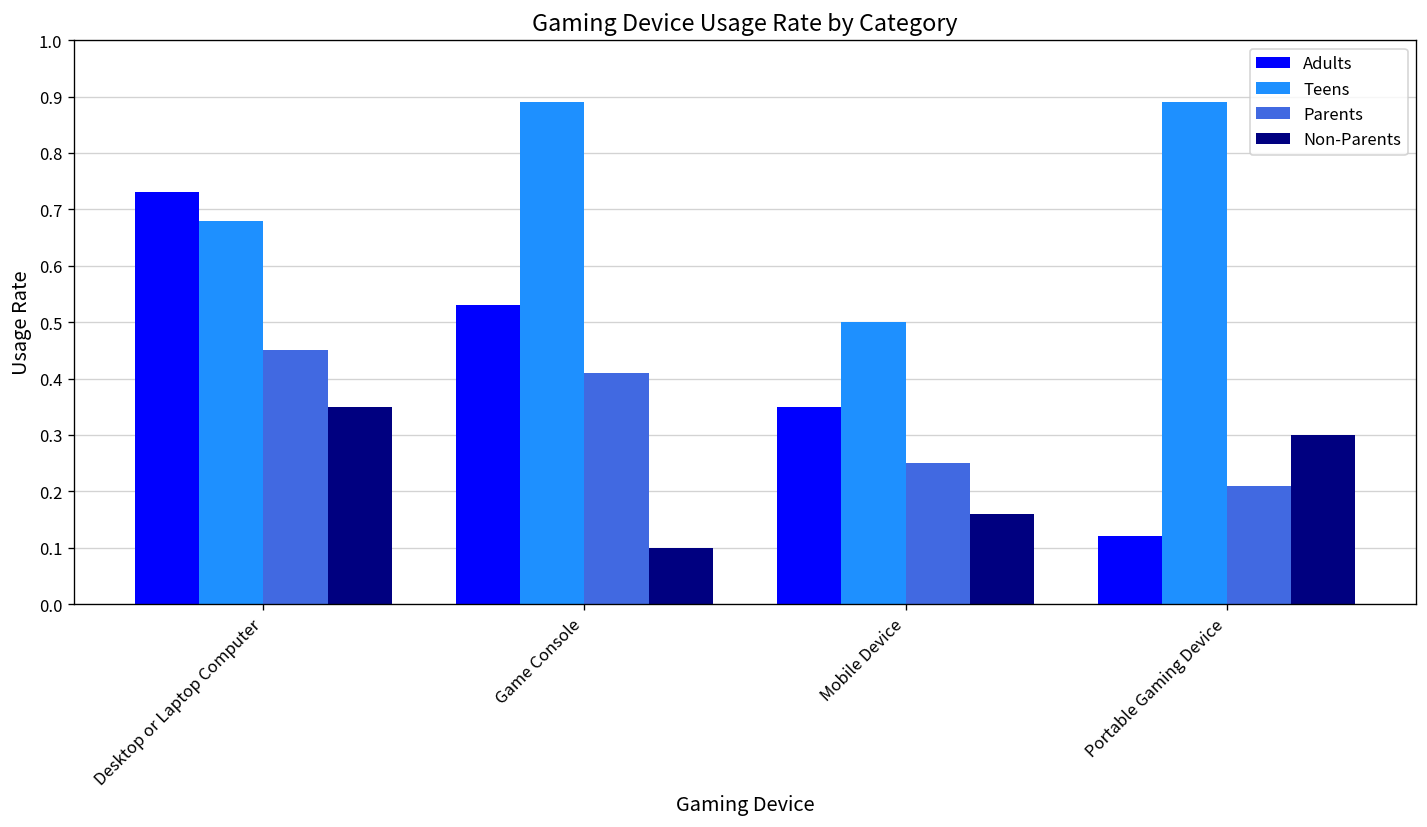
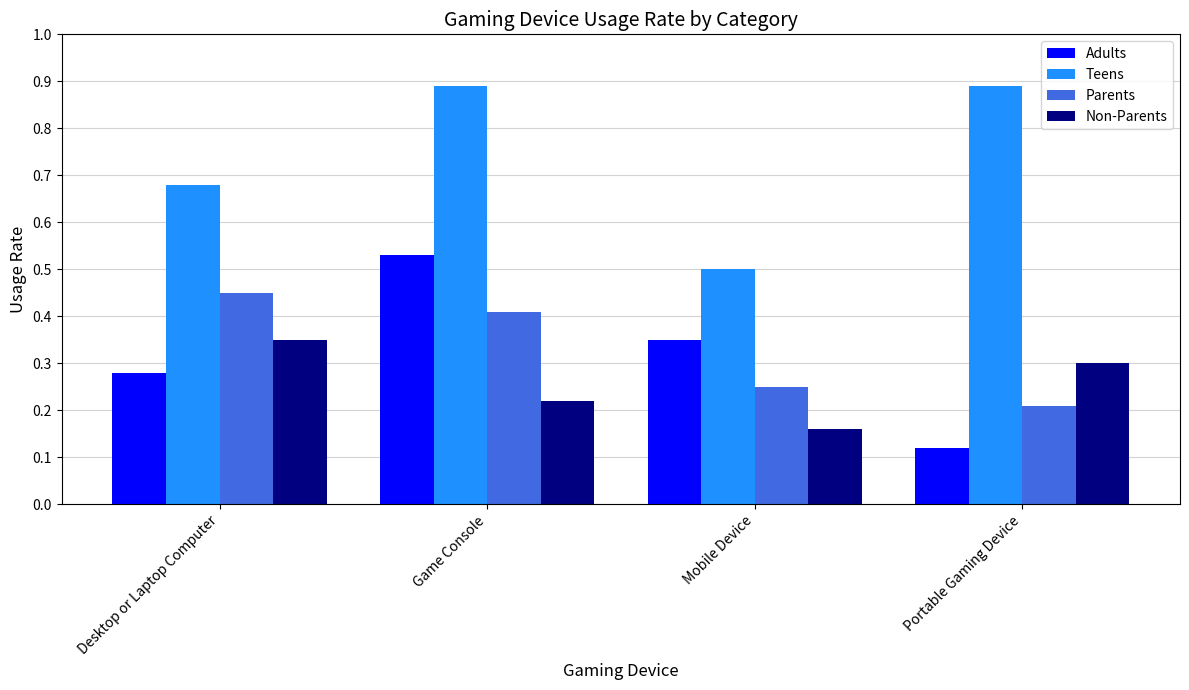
  {
    "Adults": {
-     "Desktop or Laptop Computer": 0.73,
+     "Desktop or Laptop Computer": 0.28,
      "Game Console": 0.53,
      "Mobile Device": 0.35,
      "Portable Gaming Device": 0.12
    },
    "Teens": {
      "Desktop or Laptop Computer": 0.68,
      "Game Console": 0.89,
      "Mobile Device": 0.50,
      "Portable Gaming Device": 0.89
    },
    "Parents": {
      "Desktop or Laptop Computer": 0.45,
      "Game Console": 0.41,
      "Mobile Device": 0.25,
      "Portable Gaming Device": 0.21
    },
    "Non-Parents": {
      "Desktop or Laptop Computer": 0.35,
-     "Game Console": 0.10,
+     "Game Console": 0.22,
      "Mobile Device": 0.16,
      "Portable Gaming Device": 0.30
    }
  }
